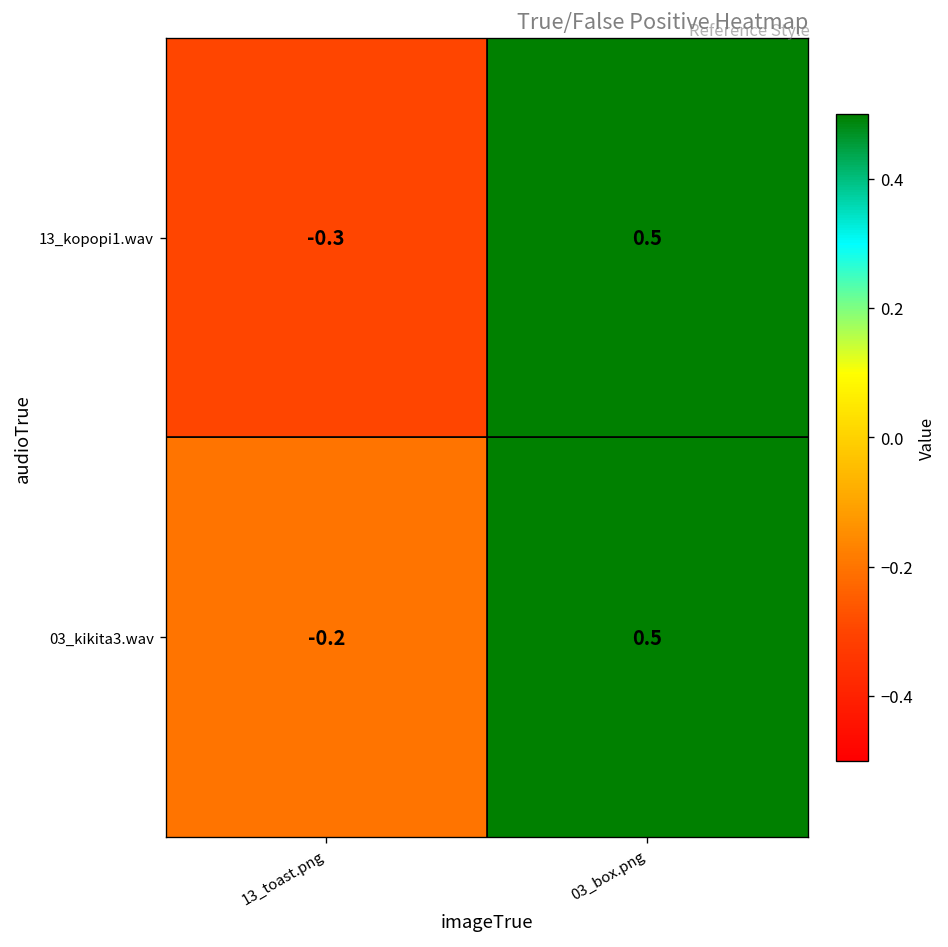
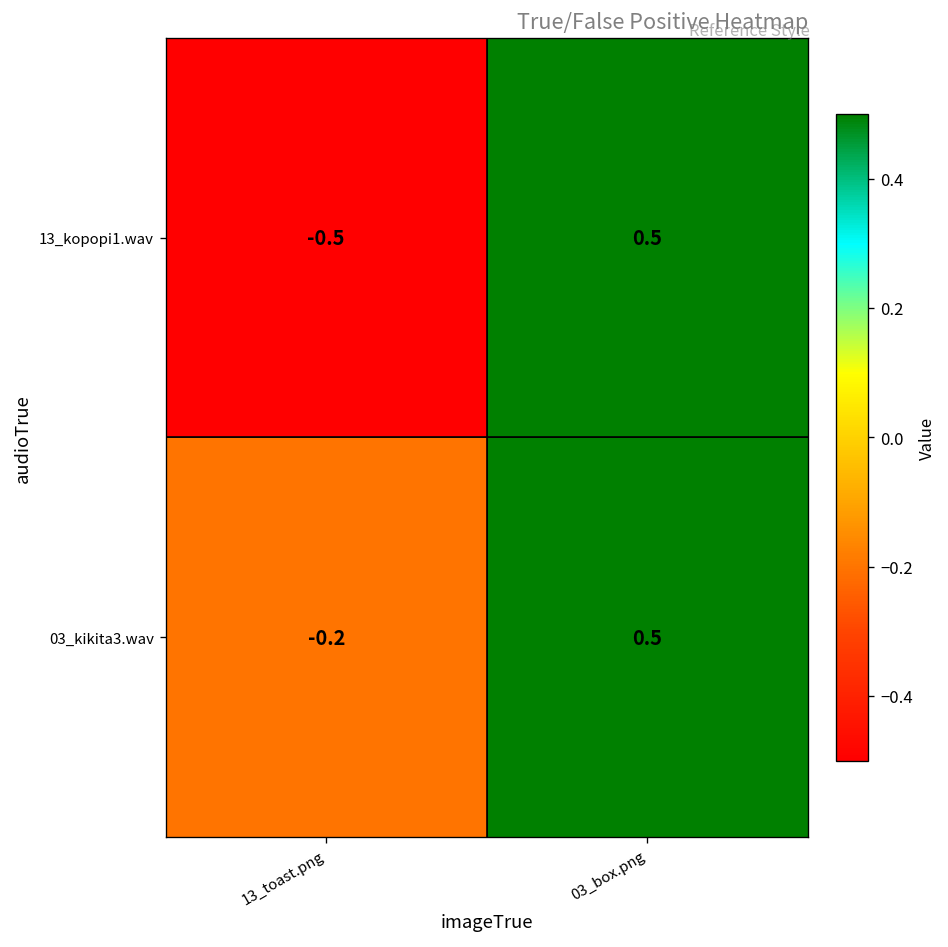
  {
    "13_kopopi1.wav": {
-     "13_toast.png": -0.3,
+     "13_toast.png": -0.5,
      "03_box.png": 0.5
    },
    "03_kikita3.wav": {
      "13_toast.png": -0.2,
      "03_box.png": 0.5
    }
  }
